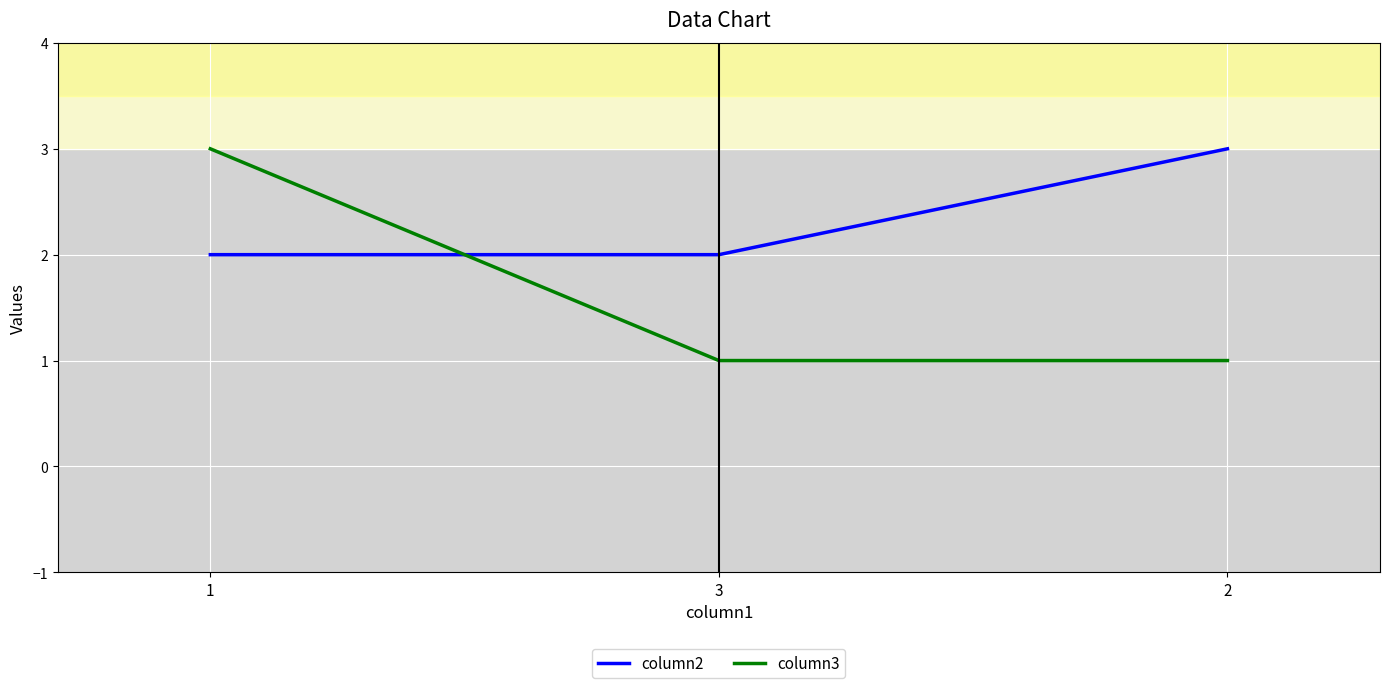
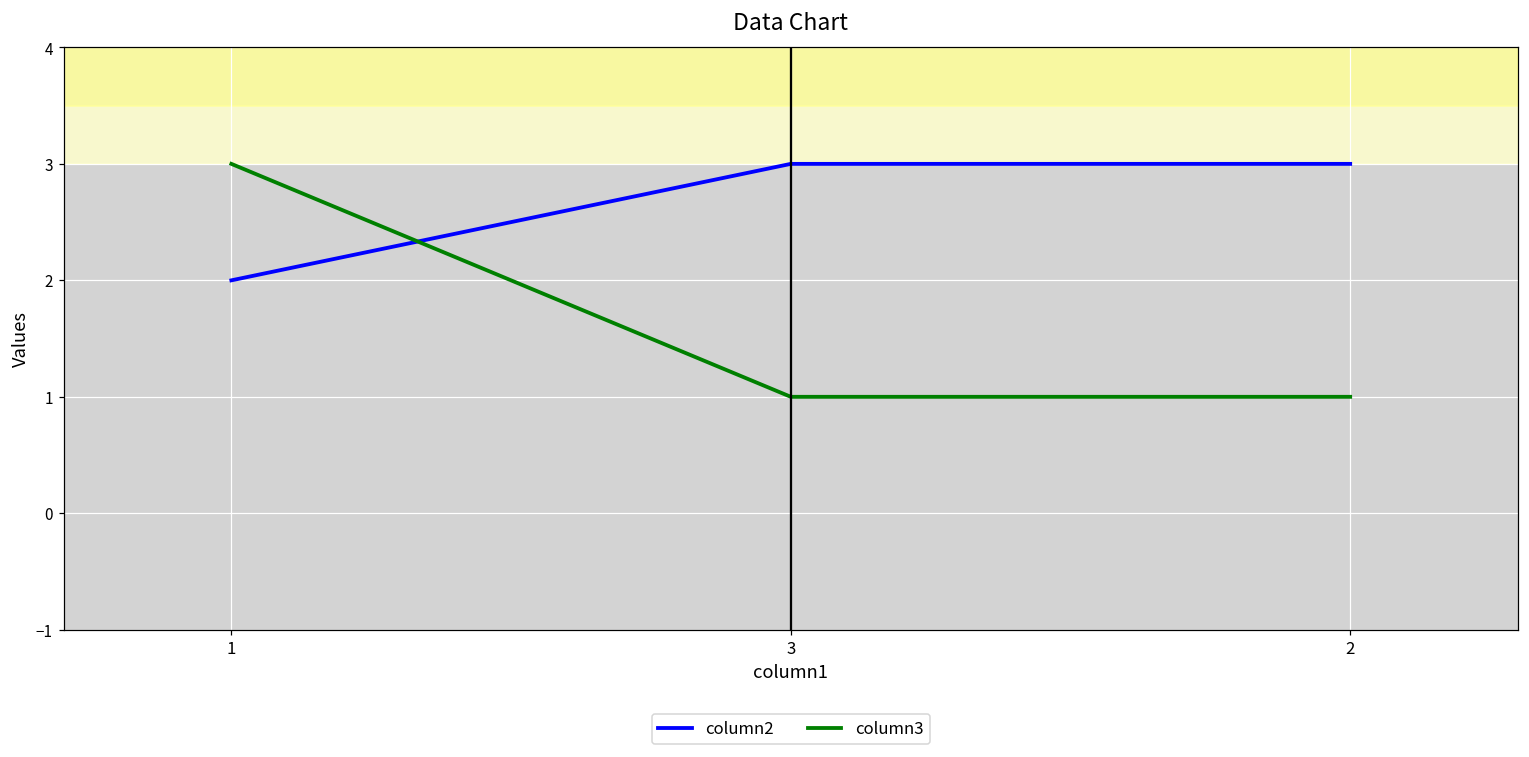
  {
    "column2": {
      "1": 2,
-     "3": 2,
+     "3": 3,
      "2": 3
    },
    "column3": {
      "1": 3,
      "3": 1,
      "2": 1
    }
  }
